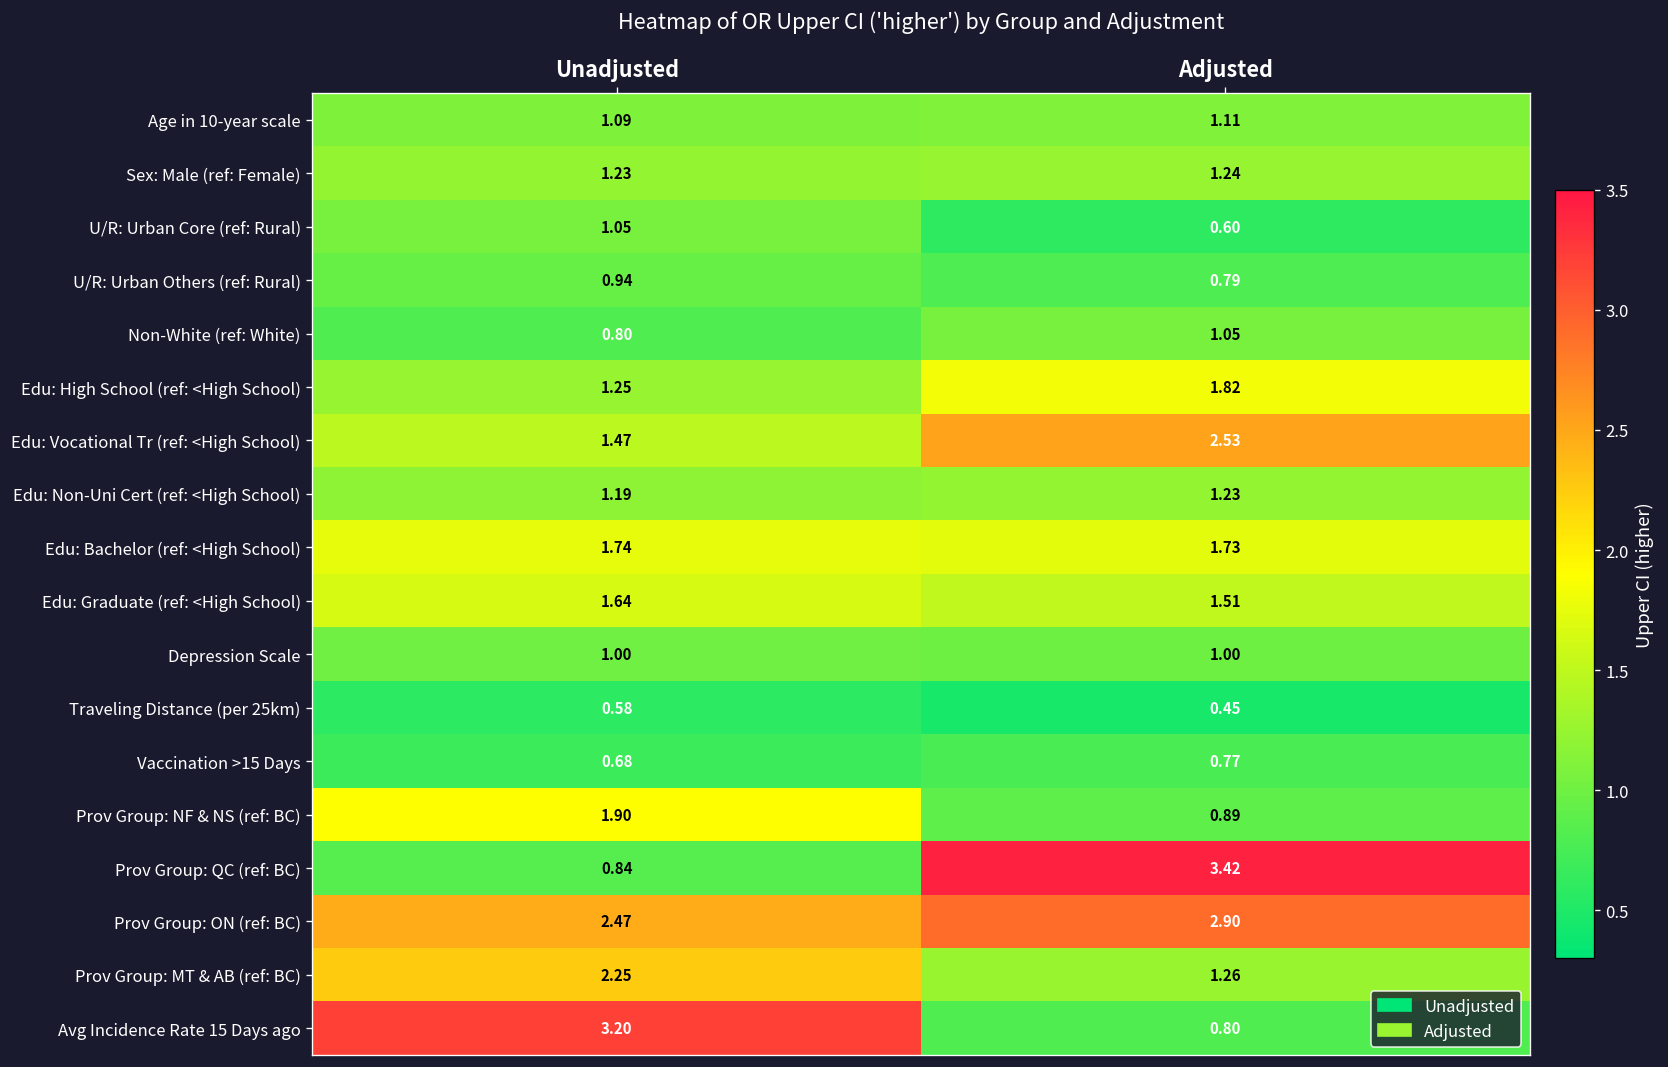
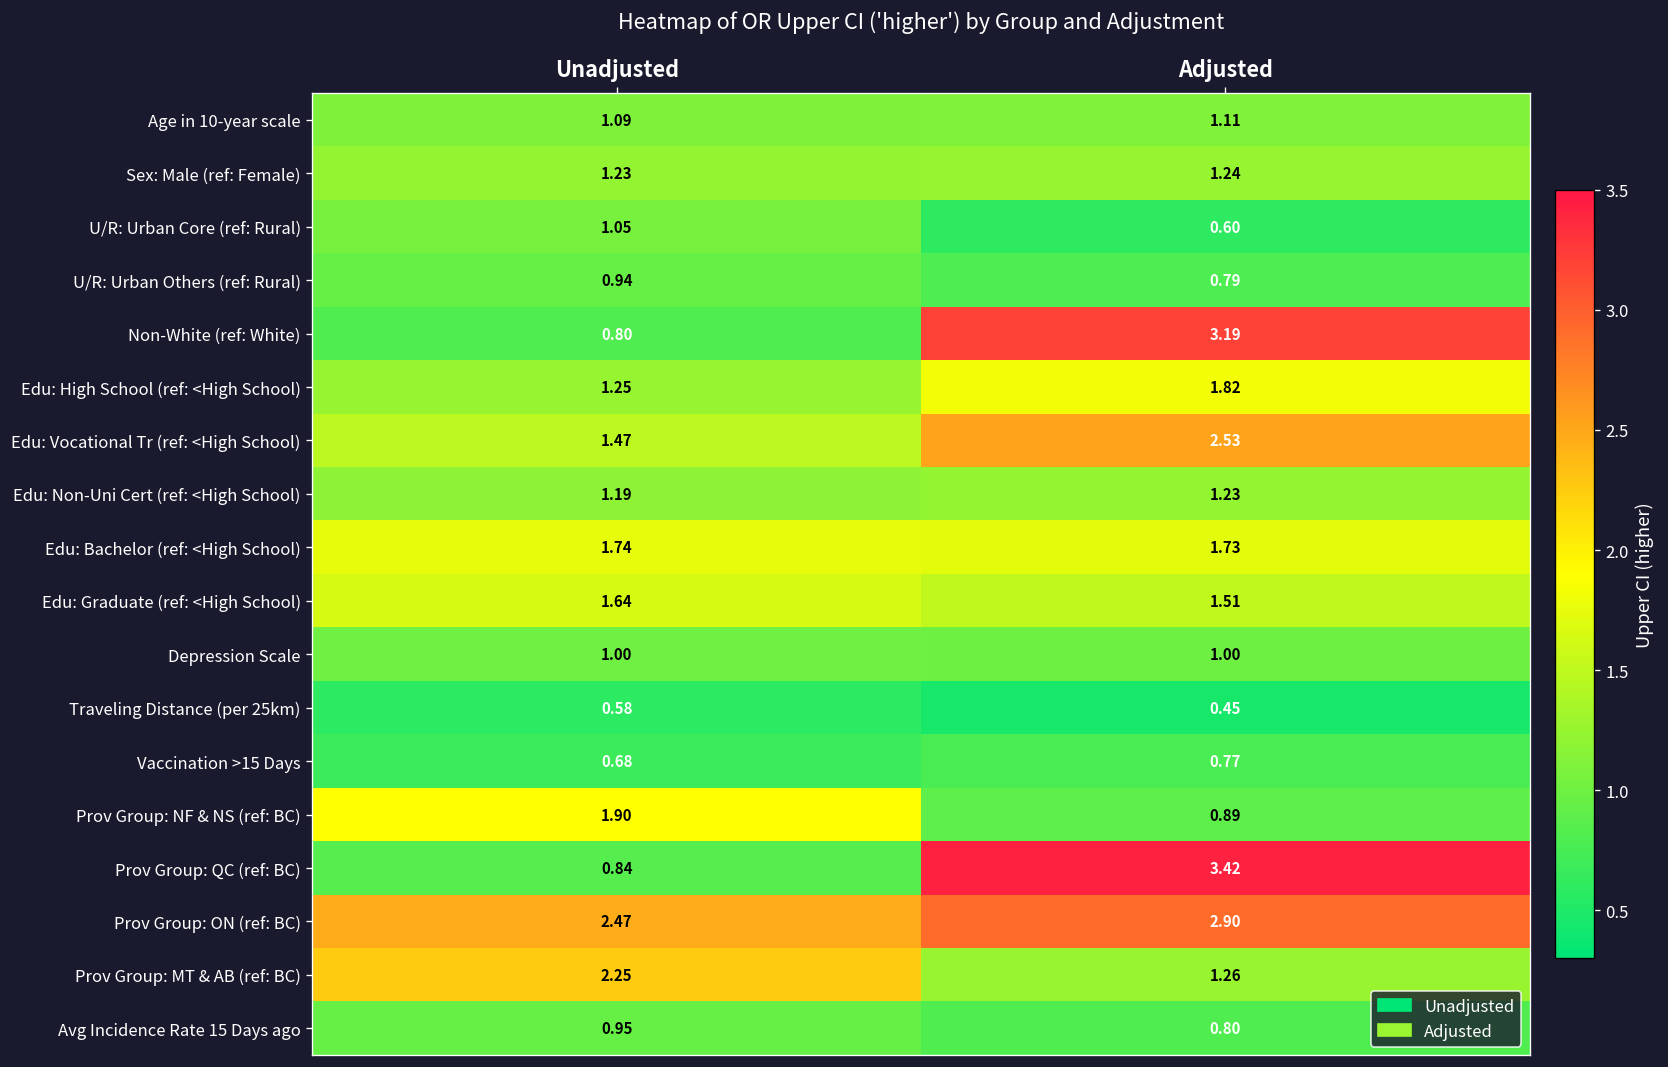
  {
    "Age in 10-year scale": {
      "Unadjusted": 1.09,
      "Adjusted": 1.11
    },
    "Sex: Male (ref: Female)": {
      "Unadjusted": 1.23,
      "Adjusted": 1.24
    },
    "U/R: Urban Core (ref: Rural)": {
      "Unadjusted": 1.05,
      "Adjusted": 0.60
    },
    "U/R: Urban Others (ref: Rural)": {
      "Unadjusted": 0.94,
      "Adjusted": 0.79
    },
    "Non-White (ref: White)": {
      "Unadjusted": 0.80,
-     "Adjusted": 1.05
+     "Adjusted": 3.19
    },
    "Edu: High School (ref: <High School)": {
      "Unadjusted": 1.25,
      "Adjusted": 1.82
    },
    "Edu: Vocational Tr (ref: <High School)": {
      "Unadjusted": 1.47,
      "Adjusted": 2.53
    },
    "Edu: Non-Uni Cert (ref: <High School)": {
      "Unadjusted": 1.19,
      "Adjusted": 1.23
    },
    "Edu: Bachelor (ref: <High School)": {
      "Unadjusted": 1.74,
      "Adjusted": 1.73
    },
    "Edu: Graduate (ref: <High School)": {
      "Unadjusted": 1.64,
      "Adjusted": 1.51
    },
    "Depression Scale": {
      "Unadjusted": 1.00,
      "Adjusted": 1.00
    },
    "Traveling Distance (per 25km)": {
      "Unadjusted": 0.58,
      "Adjusted": 0.45
    },
    "Vaccination >15 Days": {
      "Unadjusted": 0.68,
      "Adjusted": 0.77
    },
    "Prov Group: NF & NS (ref: BC)": {
      "Unadjusted": 1.90,
      "Adjusted": 0.89
    },
    "Prov Group: QC (ref: BC)": {
      "Unadjusted": 0.84,
      "Adjusted": 3.42
    },
    "Prov Group: ON (ref: BC)": {
      "Unadjusted": 2.47,
      "Adjusted": 2.90
    },
    "Prov Group: MT & AB (ref: BC)": {
      "Unadjusted": 2.25,
      "Adjusted": 1.26
    },
    "Avg Incidence Rate 15 Days ago": {
-     "Unadjusted": 3.20,
+     "Unadjusted": 0.95,
      "Adjusted": 0.80
    }
  }
